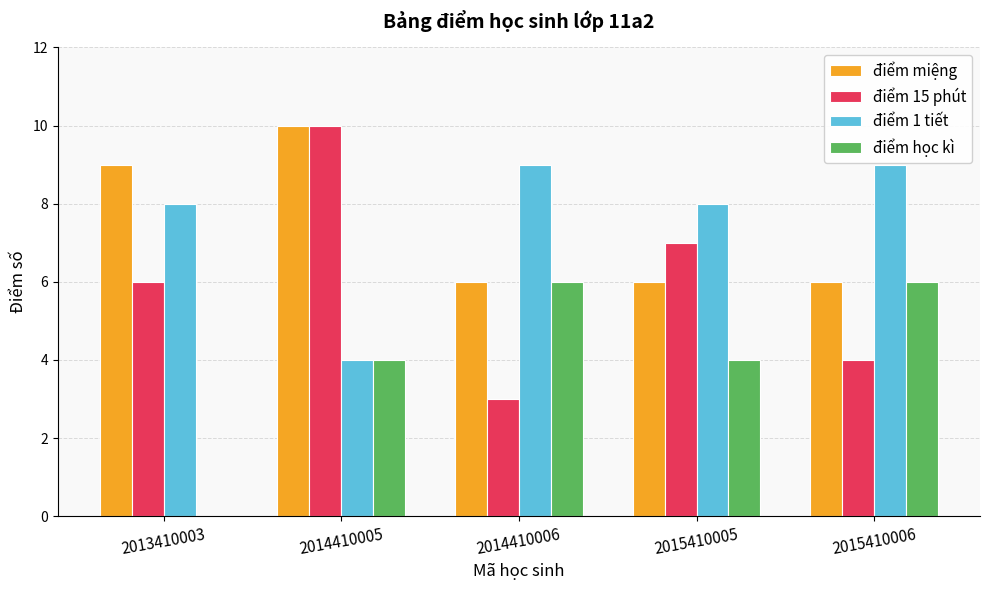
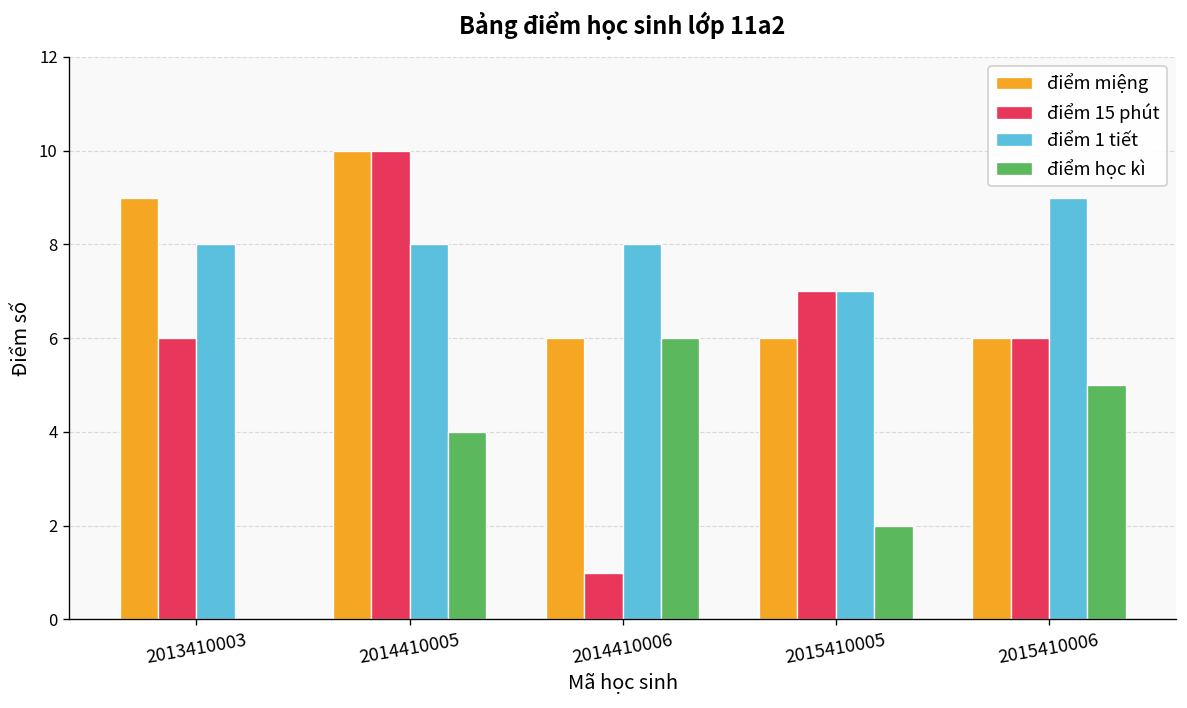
  {
    "điểm miệng": {
      "2013410003": 9,
      "2014410005": 10,
      "2014410006": 6,
      "2015410005": 6,
      "2015410006": 6
    },
    "điểm 15 phút": {
      "2013410003": 6,
      "2014410005": 10,
-     "2014410006": 3,
+     "2014410006": 1,
      "2015410005": 7,
-     "2015410006": 4
+     "2015410006": 6
    },
    "điểm 1 tiết": {
      "2013410003": 8,
-     "2014410005": 4,
-     "2014410006": 9,
-     "2015410005": 8,
+     "2014410005": 8,
+     "2014410006": 8,
+     "2015410005": 7,
      "2015410006": 9
    },
    "điểm học kì": {
      "2013410003": 0,
      "2014410005": 4,
      "2014410006": 6,
-     "2015410005": 4,
-     "2015410006": 6
+     "2015410005": 2,
+     "2015410006": 5
    }
  }
